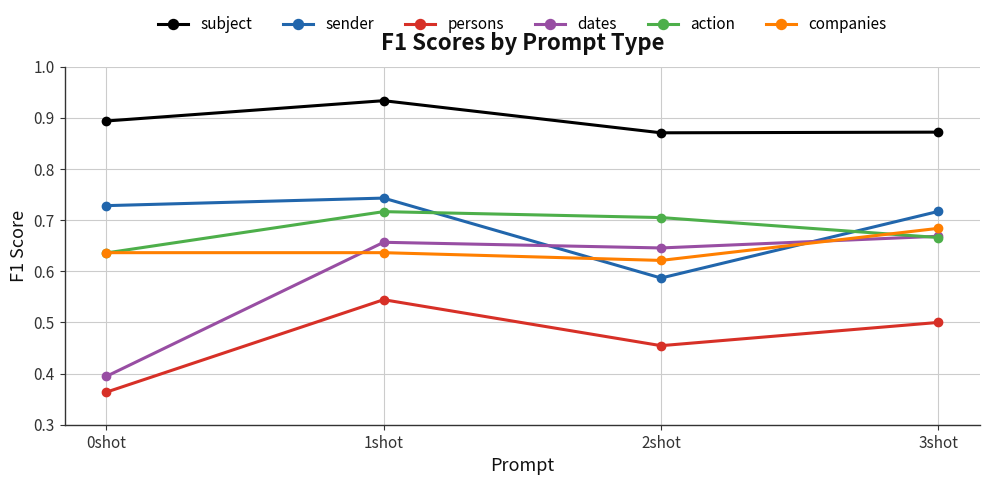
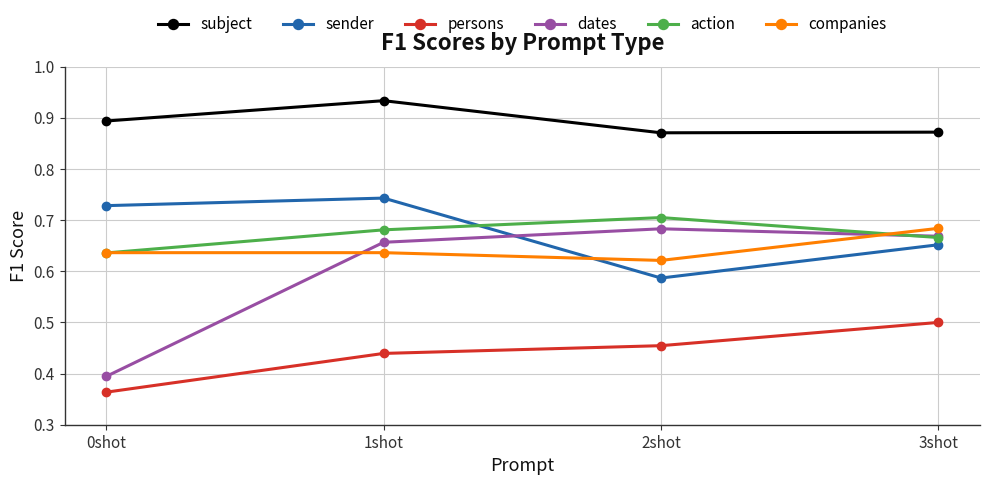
  {
    "subject": {
      "0shot": 0.89,
      "1shot": 0.93,
      "2shot": 0.87,
      "3shot": 0.87
    },
    "sender": {
      "0shot": 0.73,
      "1shot": 0.74,
      "2shot": 0.59,
-     "3shot": 0.72
+     "3shot": 0.65
    },
    "persons": {
      "0shot": 0.36,
-     "1shot": 0.54,
+     "1shot": 0.44,
      "2shot": 0.45,
      "3shot": 0.50
    },
    "dates": {
      "0shot": 0.39,
      "1shot": 0.66,
-     "2shot": 0.65
+     "2shot": 0.68
    },
    "action": {
-     "1shot": 0.72,
+     "1shot": 0.68,
      "2shot": 0.70
    },
    "companies": {
      "1shot": 0.64,
      "2shot": 0.62,
      "3shot": 0.68
    }
  }
